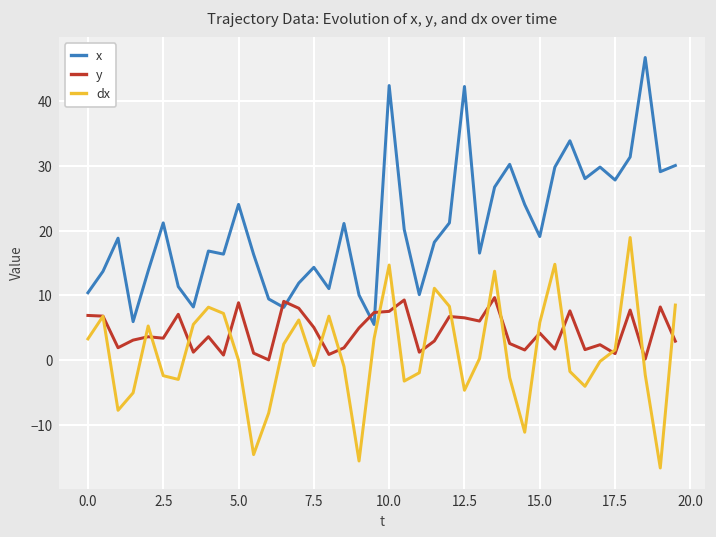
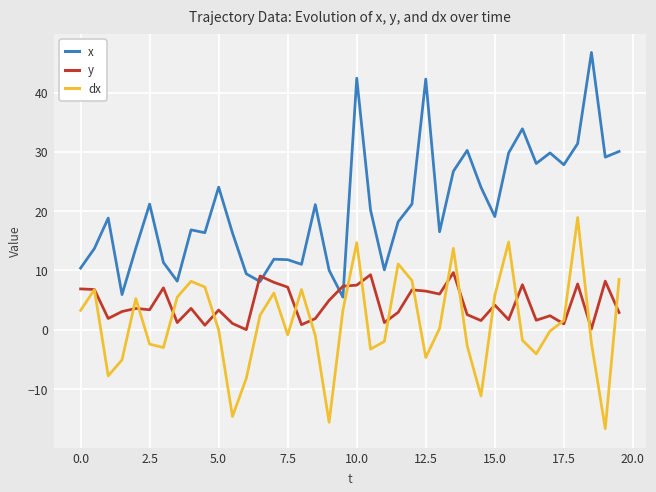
  {
    "x": {
      "0.0": 10,
      "2.5": 21,
      "5.0": 24,
-     "7.5": 14,
+     "7.5": 12,
      "10.0": 42,
      "12.5": 42,
      "15.0": 19,
      "17.5": 28
    },
    "y": {
      "0.0": 7,
      "2.5": 3,
-     "5.0": 9,
-     "7.5": 5,
+     "5.0": 3,
+     "7.5": 7,
      "10.0": 8,
      "12.5": 7,
      "15.0": 4,
      "17.5": 1
    },
    "dx": {
      "0.0": 3,
      "2.5": -2,
      "5.0": 0,
      "7.5": -1,
      "10.0": 15,
      "12.5": -5,
      "15.0": 6,
      "17.5": 2
    }
  }
